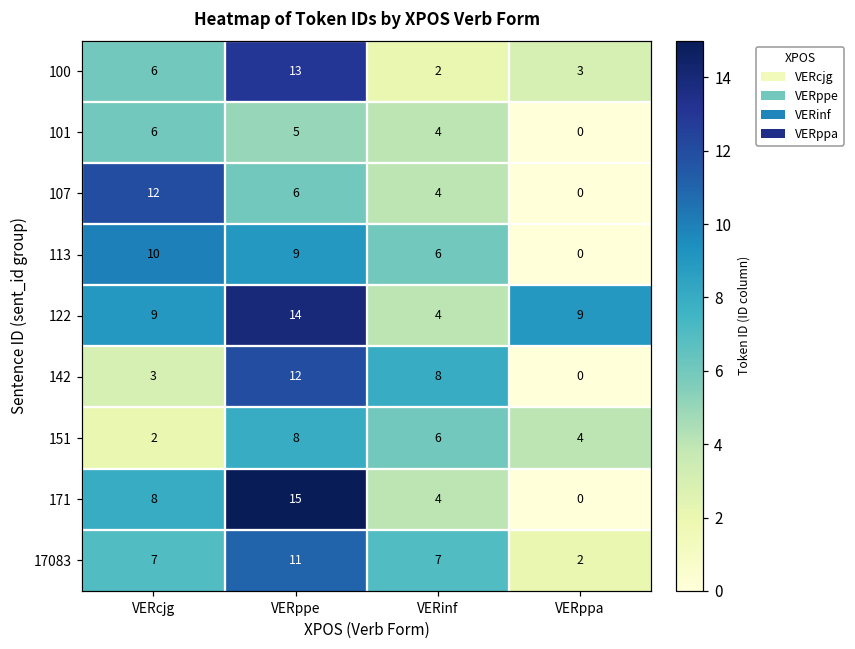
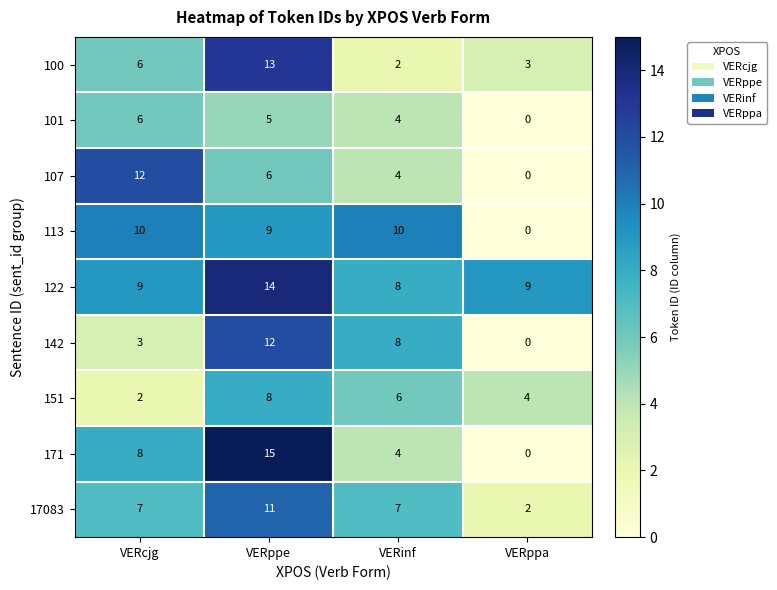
  {
    "100": {
      "VERcjg": 6,
      "VERppe": 13,
      "VERinf": 2,
      "VERppa": 3
    },
    "101": {
      "VERcjg": 6,
      "VERppe": 5,
      "VERinf": 4,
      "VERppa": 0
    },
    "107": {
      "VERcjg": 12,
      "VERppe": 6,
      "VERinf": 4,
      "VERppa": 0
    },
    "113": {
      "VERcjg": 10,
      "VERppe": 9,
-     "VERinf": 6,
+     "VERinf": 10,
      "VERppa": 0
    },
    "122": {
      "VERcjg": 9,
      "VERppe": 14,
-     "VERinf": 4,
+     "VERinf": 8,
      "VERppa": 9
    },
    "142": {
      "VERcjg": 3,
      "VERppe": 12,
      "VERinf": 8,
      "VERppa": 0
    },
    "151": {
      "VERcjg": 2,
      "VERppe": 8,
      "VERinf": 6,
      "VERppa": 4
    },
    "171": {
      "VERcjg": 8,
      "VERppe": 15,
      "VERinf": 4,
      "VERppa": 0
    },
    "17083": {
      "VERcjg": 7,
      "VERppe": 11,
      "VERinf": 7,
      "VERppa": 2
    }
  }
